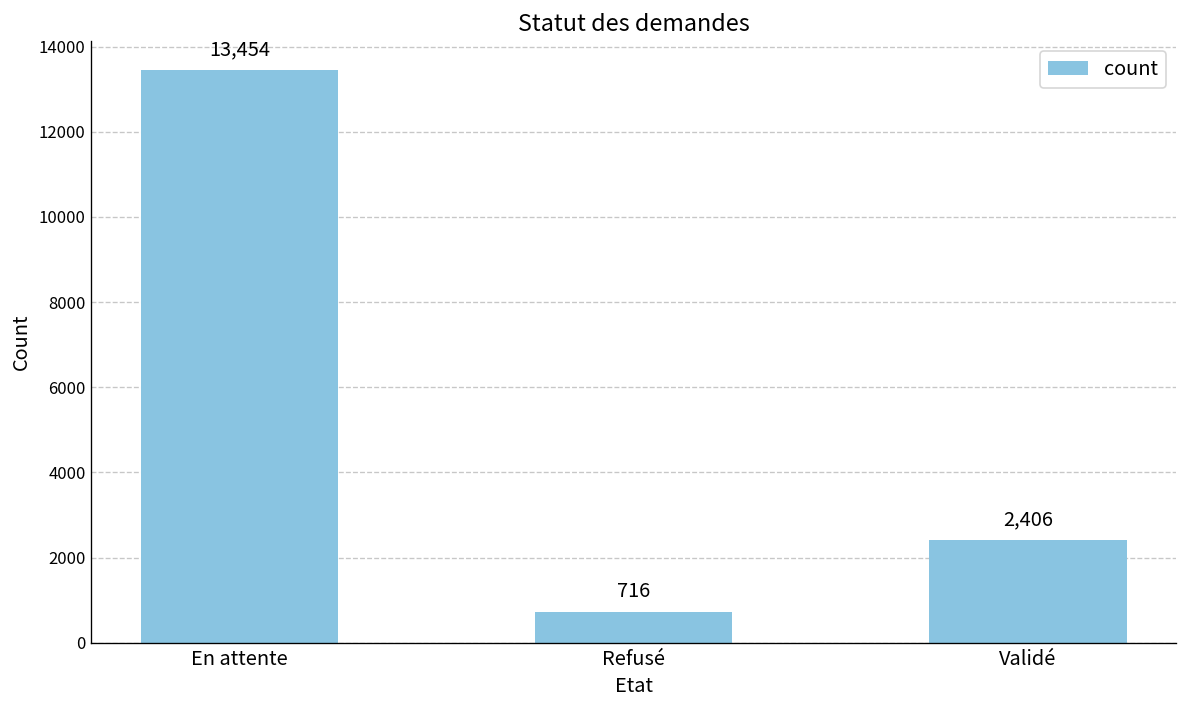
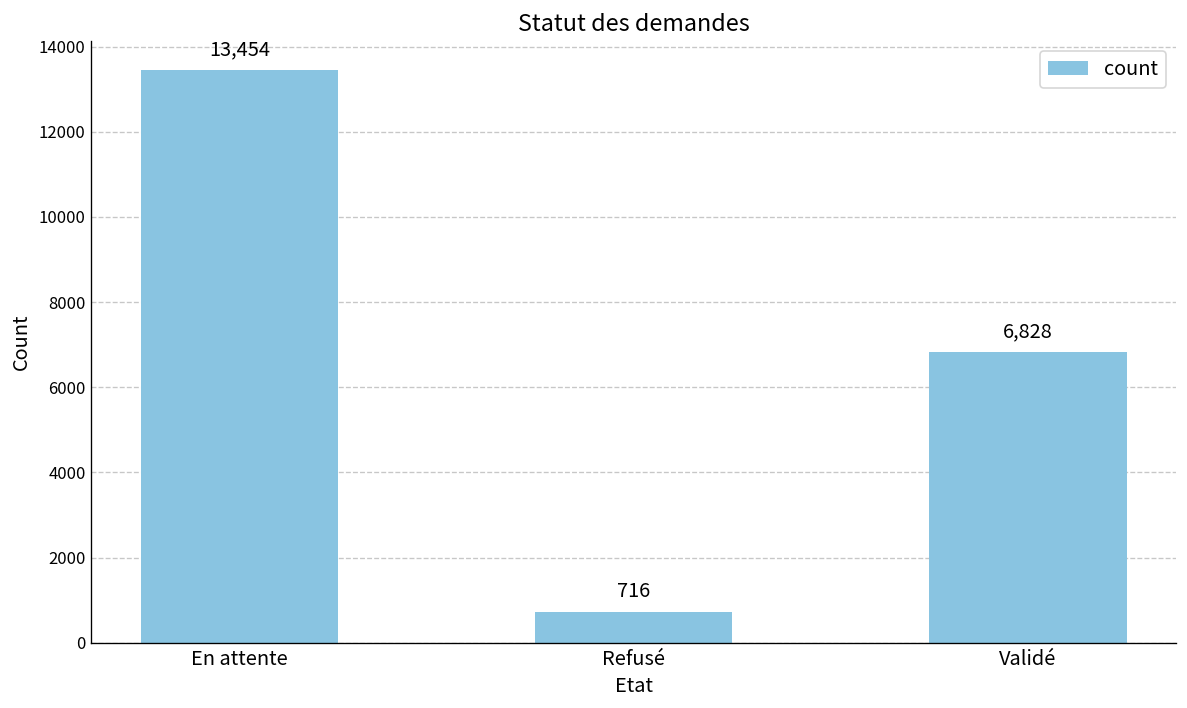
  {
    "En attente": "13,454",
    "Refusé": "716",
-   "Validé": "2,406"
+   "Validé": "6,828"
  }
